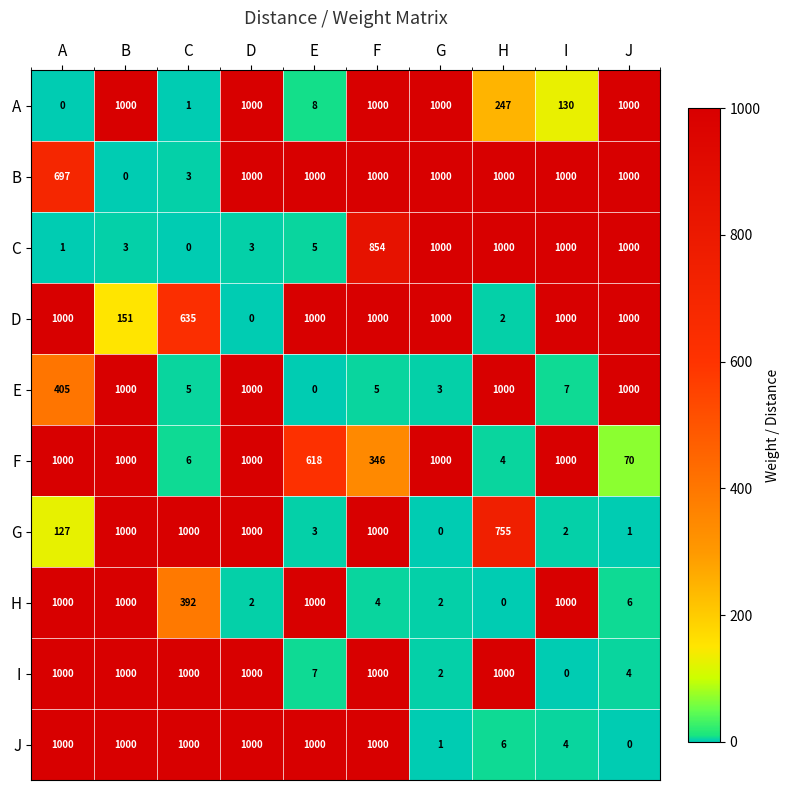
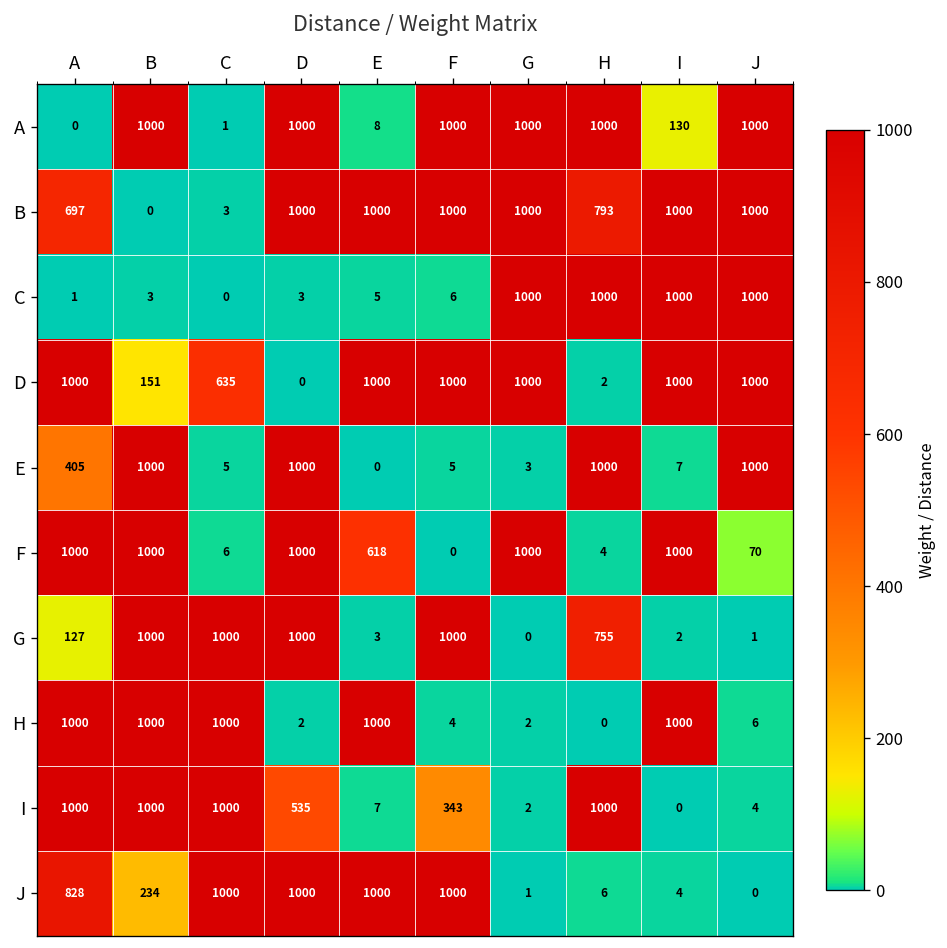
  {
    "A": {
      "A": 0,
      "B": 1000,
      "C": 1,
      "D": 1000,
      "E": 8,
      "F": 1000,
      "G": 1000,
-     "H": 247,
+     "H": 1000,
      "I": 130,
      "J": 1000
    },
    "B": {
      "A": 697,
      "B": 0,
      "C": 3,
      "D": 1000,
      "E": 1000,
      "F": 1000,
      "G": 1000,
-     "H": 1000,
+     "H": 793,
      "I": 1000,
      "J": 1000
    },
    "C": {
      "A": 1,
      "B": 3,
      "C": 0,
      "D": 3,
      "E": 5,
-     "F": 854,
+     "F": 6,
      "G": 1000,
      "H": 1000,
      "I": 1000,
      "J": 1000
    },
    "D": {
      "A": 1000,
      "B": 151,
      "C": 635,
      "D": 0,
      "E": 1000,
      "F": 1000,
      "G": 1000,
      "H": 2,
      "I": 1000,
      "J": 1000
    },
    "E": {
      "A": 405,
      "B": 1000,
      "C": 5,
      "D": 1000,
      "E": 0,
      "F": 5,
      "G": 3,
      "H": 1000,
      "I": 7,
      "J": 1000
    },
    "F": {
      "A": 1000,
      "B": 1000,
      "C": 6,
      "D": 1000,
      "E": 618,
-     "F": 346,
+     "F": 0,
      "G": 1000,
      "H": 4,
      "I": 1000,
      "J": 70
    },
    "G": {
      "A": 127,
      "B": 1000,
      "C": 1000,
      "D": 1000,
      "E": 3,
      "F": 1000,
      "G": 0,
      "H": 755,
      "I": 2,
      "J": 1
    },
    "H": {
      "A": 1000,
      "B": 1000,
-     "C": 392,
+     "C": 1000,
      "D": 2,
      "E": 1000,
      "F": 4,
      "G": 2,
      "H": 0,
      "I": 1000,
      "J": 6
    },
    "I": {
      "A": 1000,
      "B": 1000,
      "C": 1000,
-     "D": 1000,
+     "D": 535,
      "E": 7,
-     "F": 1000,
+     "F": 343,
      "G": 2,
      "H": 1000,
      "I": 0,
      "J": 4
    },
    "J": {
-     "A": 1000,
-     "B": 1000,
+     "A": 828,
+     "B": 234,
      "C": 1000,
      "D": 1000,
      "E": 1000,
      "F": 1000,
      "G": 1,
      "H": 6,
      "I": 4,
      "J": 0
    }
  }
